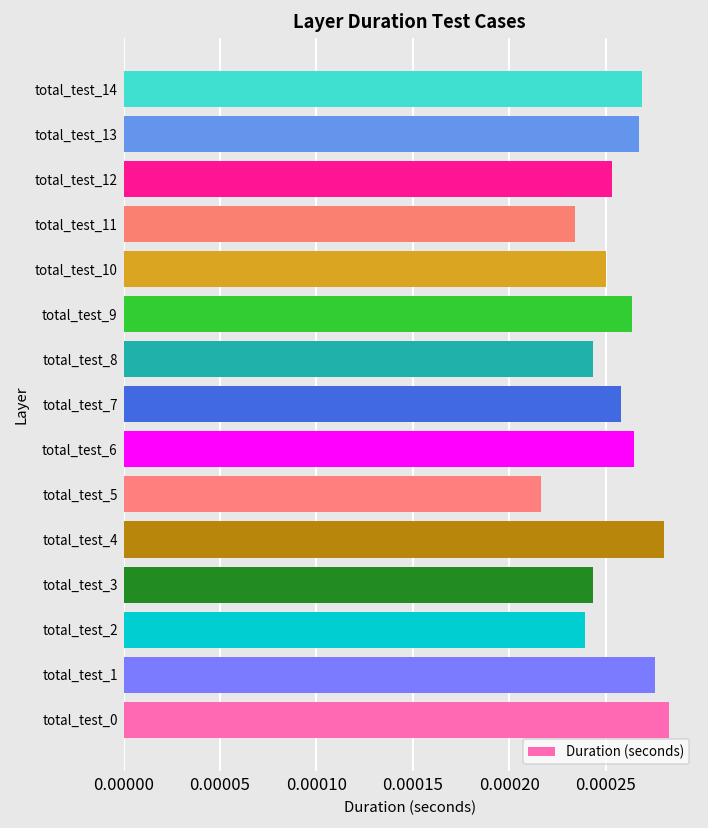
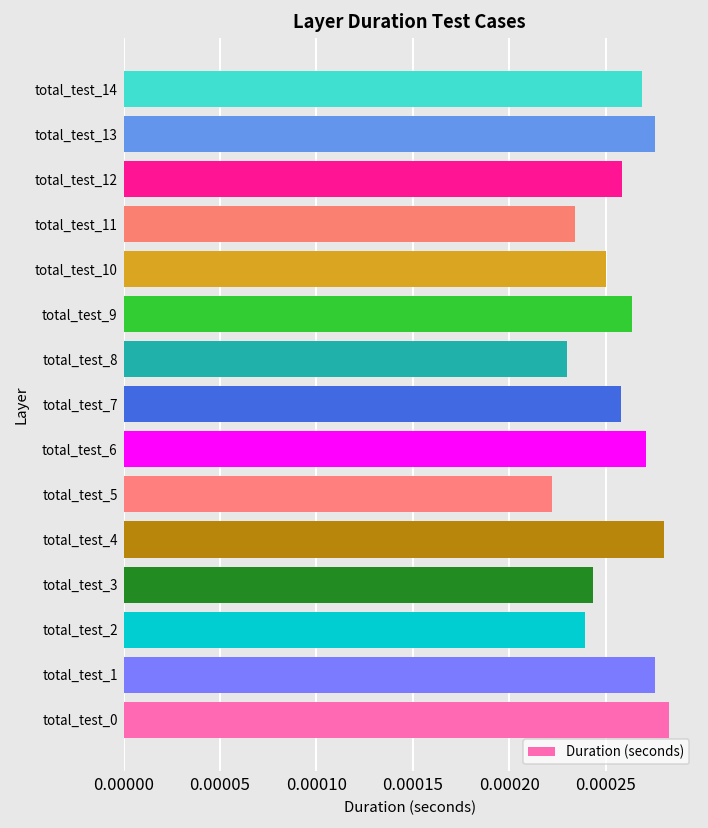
  {
    "total_test_14": 0.000269,
-   "total_test_13": 0.000267,
-   "total_test_12": 0.000253,
+   "total_test_13": 0.000275,
+   "total_test_12": 0.000259,
    "total_test_11": 0.000234,
    "total_test_10": 0.000250,
    "total_test_9": 0.000264,
-   "total_test_8": 0.000243,
+   "total_test_8": 0.000230,
    "total_test_7": 0.000258,
-   "total_test_6": 0.000265,
-   "total_test_5": 0.000216,
+   "total_test_6": 0.000271,
+   "total_test_5": 0.000222,
    "total_test_4": 0.000280,
    "total_test_3": 0.000244,
    "total_test_2": 0.000239,
    "total_test_1": 0.000276,
    "total_test_0": 0.000283
  }
